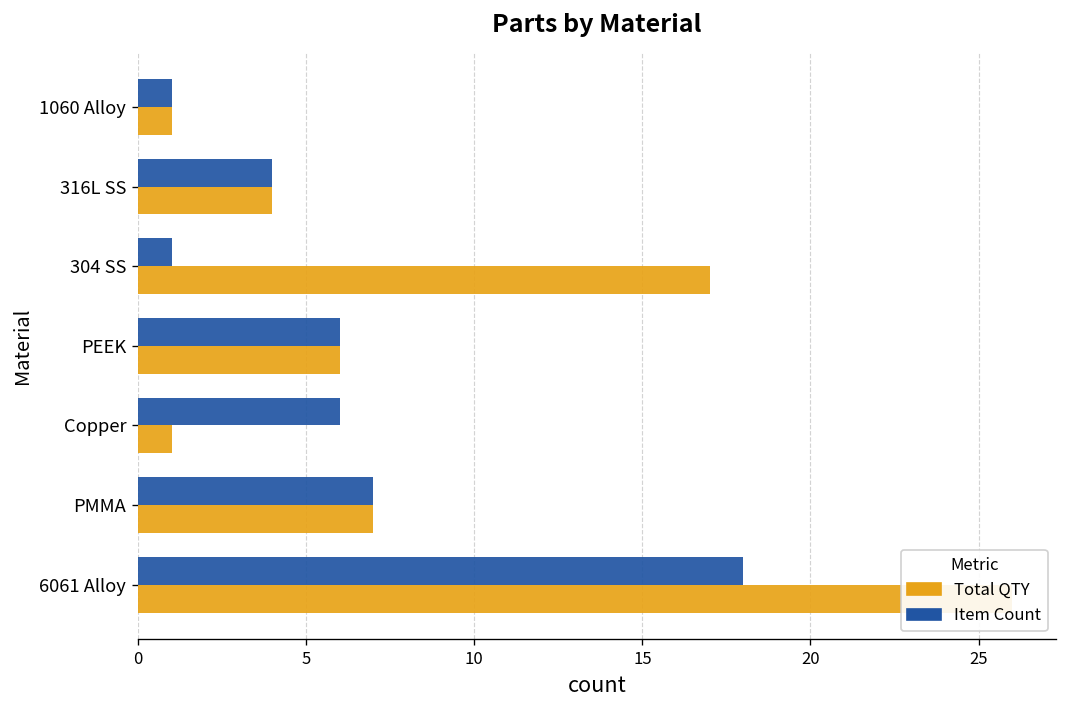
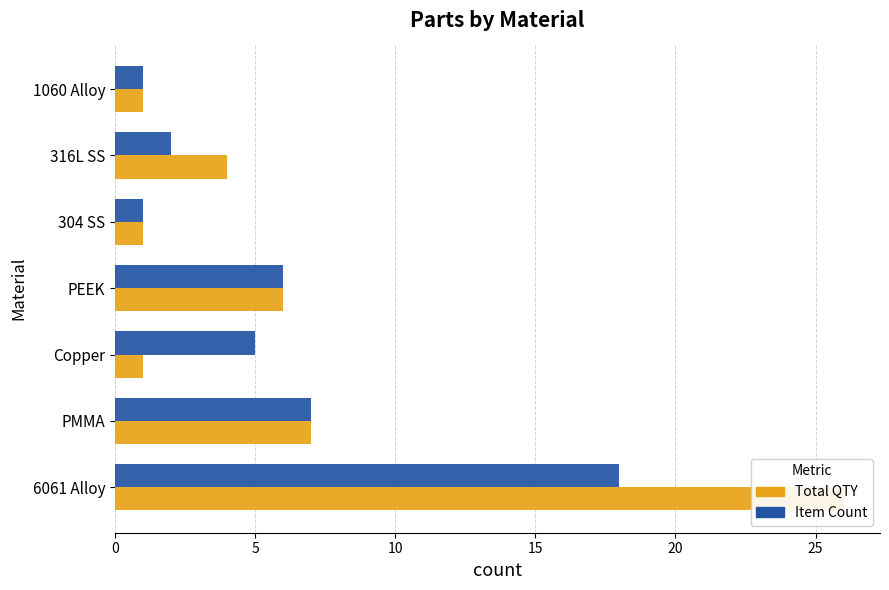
  {
    "Item Count": {
      "1060 Alloy": 1,
-     "316L SS": 4,
+     "316L SS": 2,
      "304 SS": 1,
      "PEEK": 6,
-     "Copper": 6,
+     "Copper": 5,
      "PMMA": 7,
      "6061 Alloy": 18
    },
    "Total QTY": {
      "1060 Alloy": 1,
      "316L SS": 4,
-     "304 SS": 17,
+     "304 SS": 1,
      "PEEK": 6,
      "Copper": 1,
      "PMMA": 7
    }
  }
